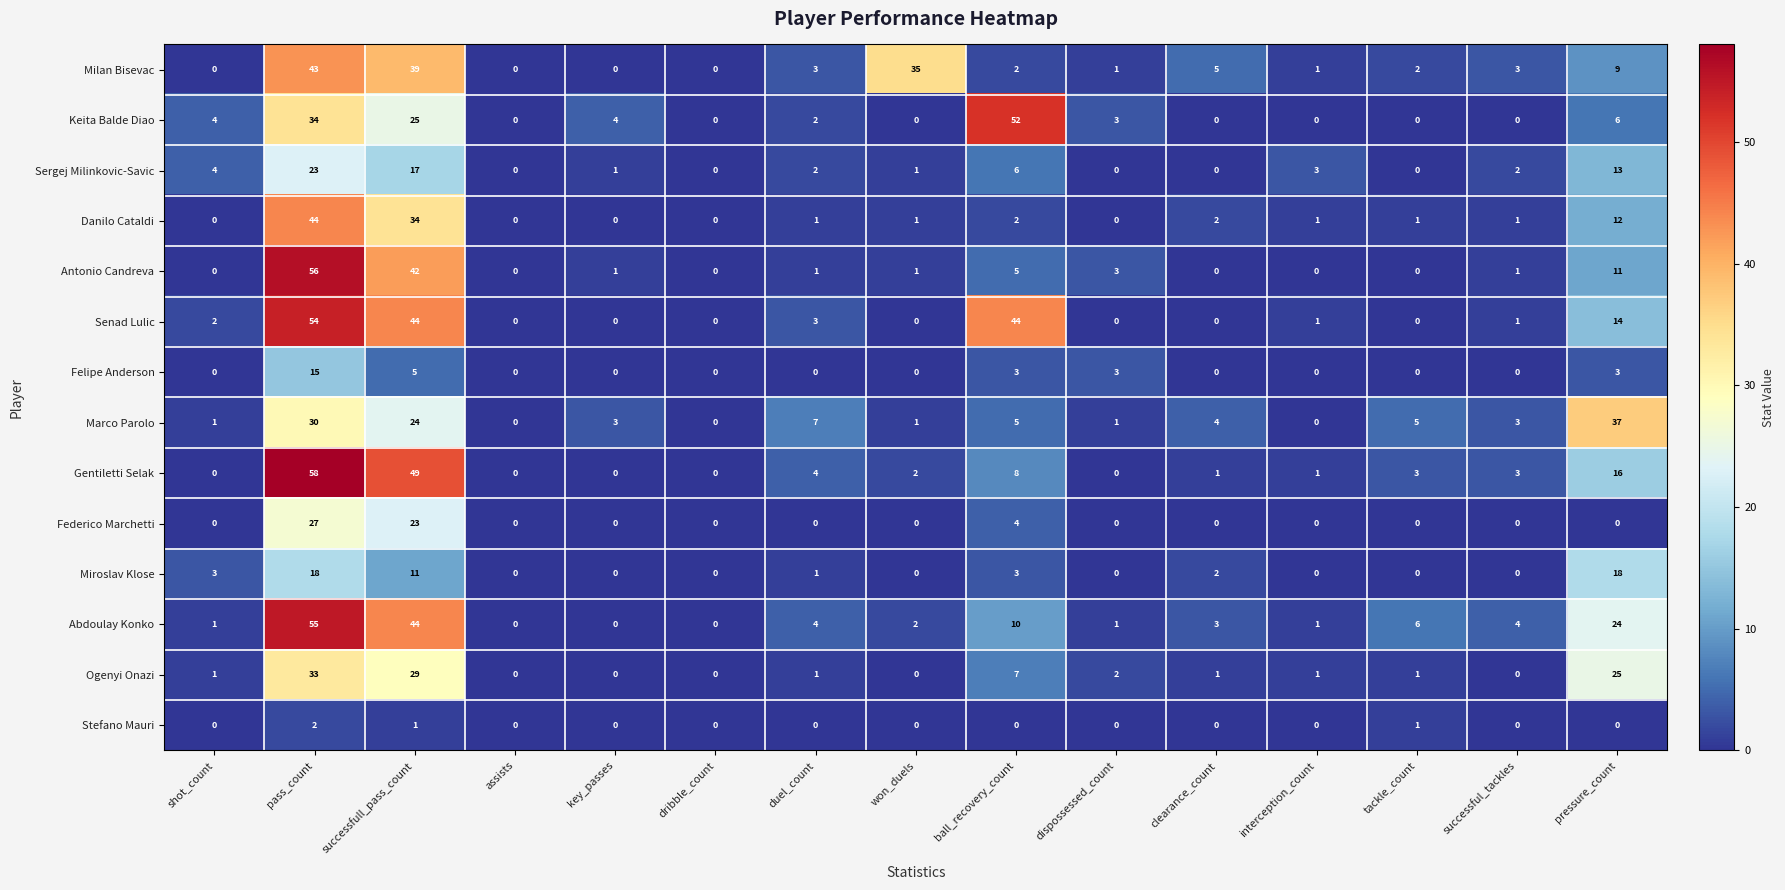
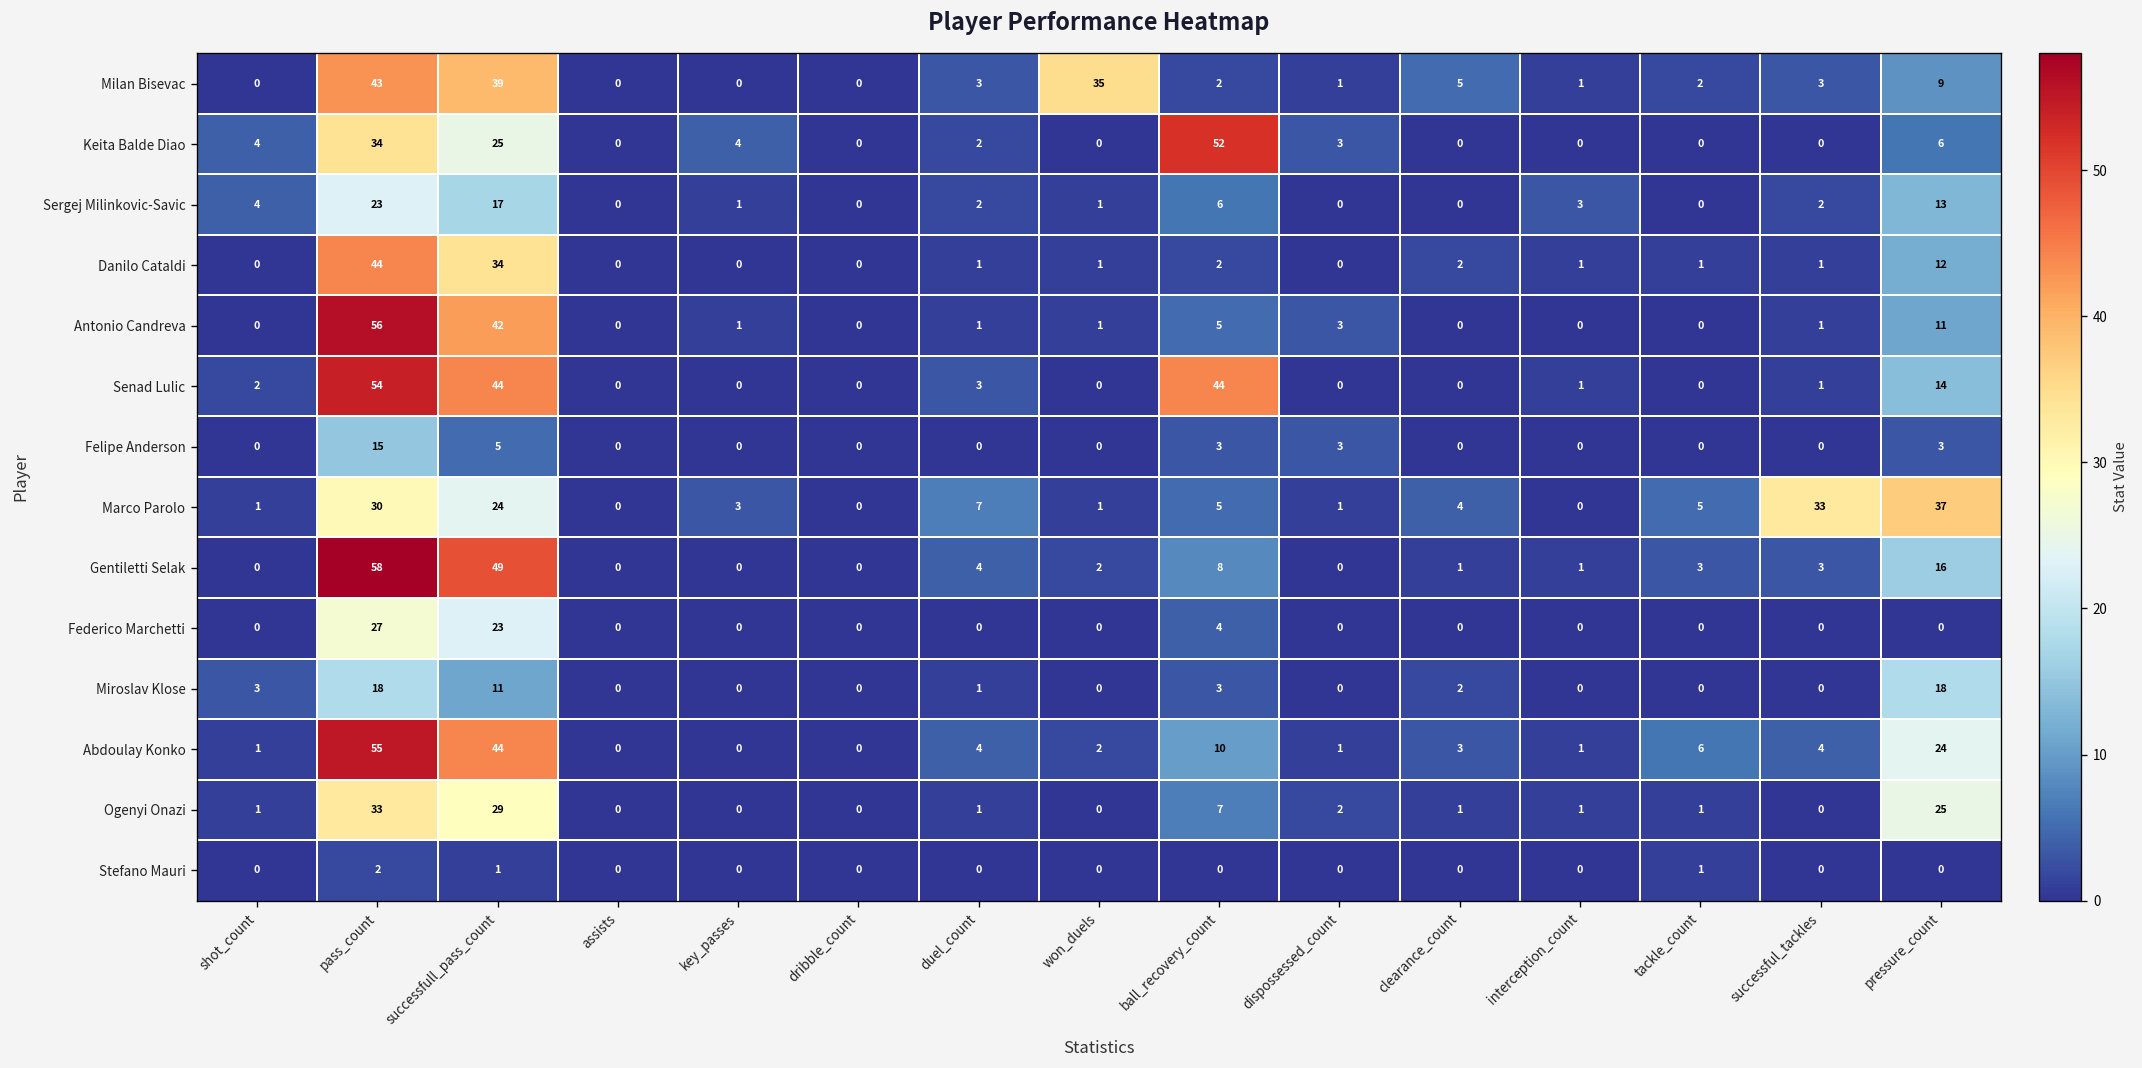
  {
    "Marco Parolo": {
      "shot_count": 1,
      "pass_count": 30,
      "successfull_pass_count": 24,
      "assists": 0,
      "key_passes": 3,
      "dribble_count": 0,
      "duel_count": 7,
      "won_duels": 1,
      "ball_recovery_count": 5,
      "dispossessed_count": 1,
      "clearance_count": 4,
      "interception_count": 0,
      "tackle_count": 5,
-     "successful_tackles": 3,
+     "successful_tackles": 33,
      "pressure_count": 37
    }
  }
